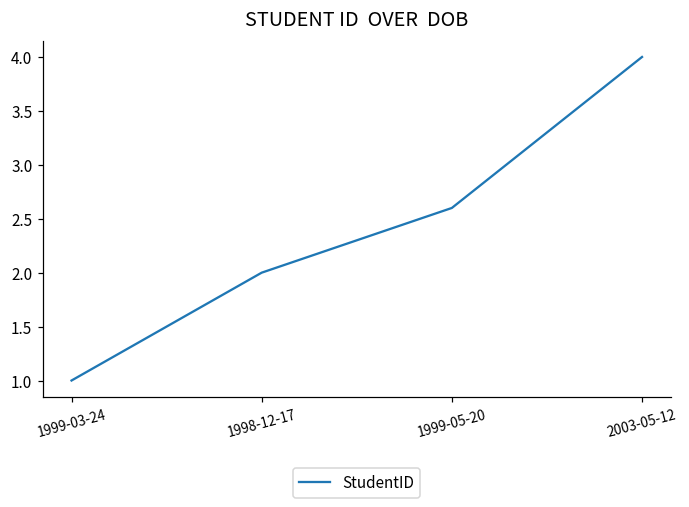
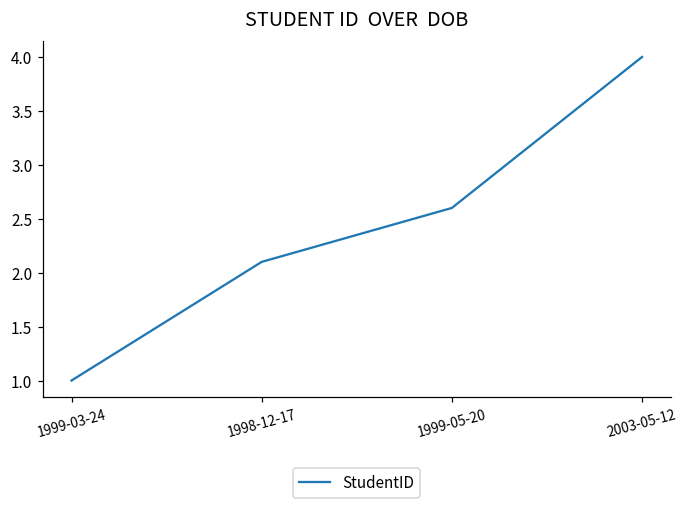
  {
    "1999-03-24": 1.0,
-   "1998-12-17": 2.0,
+   "1998-12-17": 2.1,
    "1999-05-20": 2.6,
    "2003-05-12": 4.0
  }
